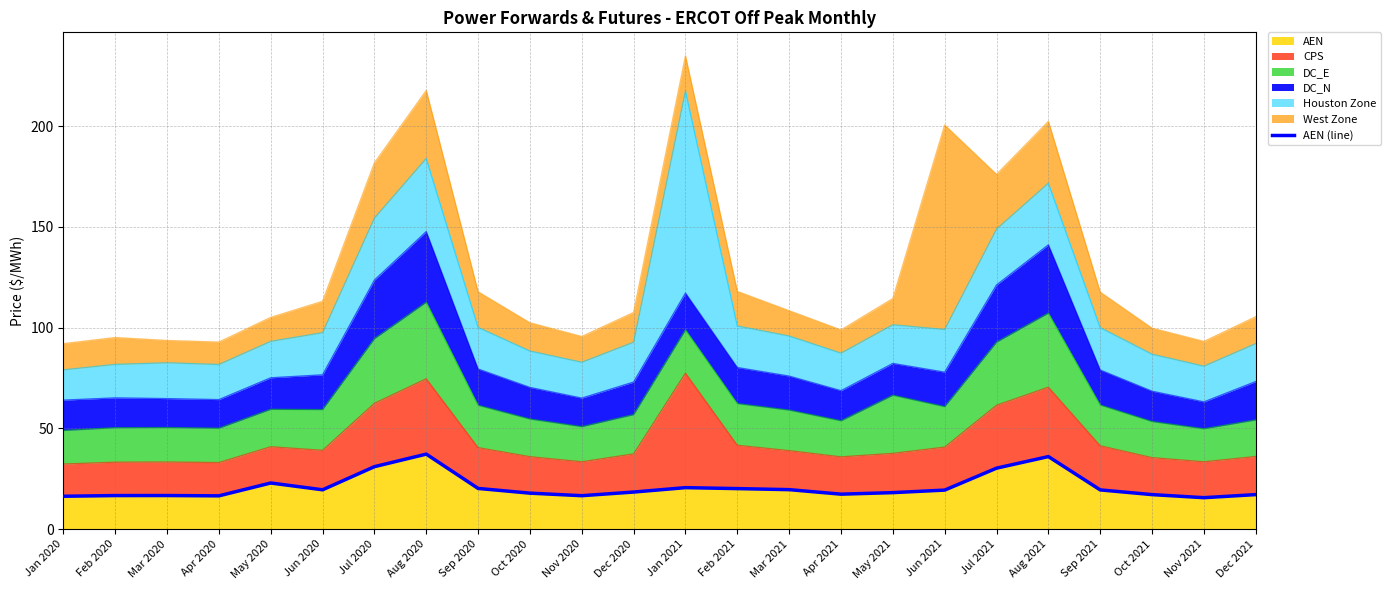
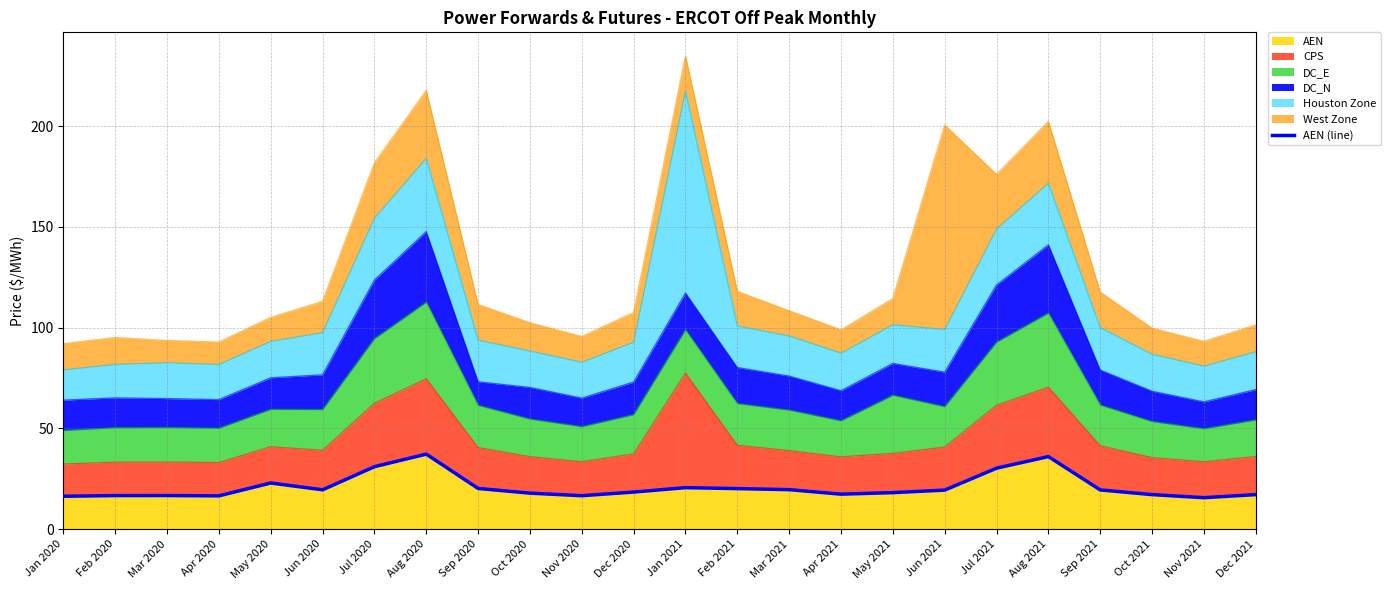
  {
    "AEN": {
      "Jan 2020": 16,
      "Feb 2020": 17,
      "Mar 2020": 17,
      "Apr 2020": 17,
      "May 2020": 23,
      "Jun 2020": 20,
      "Jul 2020": 31,
      "Aug 2020": 37,
      "Sep 2020": 20,
      "Oct 2020": 18,
      "Nov 2020": 17,
      "Dec 2020": 18,
      "Jan 2021": 21,
      "Feb 2021": 20,
      "Mar 2021": 20,
      "Apr 2021": 17,
      "May 2021": 18,
      "Jun 2021": 19,
      "Jul 2021": 30,
      "Aug 2021": 36,
      "Sep 2021": 19,
      "Oct 2021": 17,
      "Nov 2021": 16,
      "Dec 2021": 17
    },
    "CPS": {
      "Jan 2020": 16,
      "Feb 2020": 17,
      "Mar 2020": 17,
      "Apr 2020": 17,
      "May 2020": 18,
      "Jun 2020": 20,
      "Jul 2020": 31,
      "Aug 2020": 37,
      "Sep 2020": 20,
      "Oct 2020": 18,
      "Nov 2020": 17,
      "Dec 2020": 19,
      "Jan 2021": 57,
      "Feb 2021": 22,
      "Mar 2021": 19,
      "Apr 2021": 19,
      "May 2021": 19,
      "Jun 2021": 21,
      "Jul 2021": 31,
      "Aug 2021": 34,
      "Sep 2021": 22,
      "Oct 2021": 18,
      "Nov 2021": 18,
      "Dec 2021": 19
    },
    "DC_E": {
      "Jan 2020": 17,
      "Feb 2020": 17,
      "Mar 2020": 17,
      "Apr 2020": 17,
      "May 2020": 19,
      "Jun 2020": 20,
      "Jul 2020": 32,
      "Aug 2020": 38,
      "Sep 2020": 21,
      "Oct 2020": 19,
      "Nov 2020": 17,
      "Dec 2020": 19,
      "Jan 2021": 21,
      "Feb 2021": 21,
      "Mar 2021": 20,
      "Apr 2021": 18,
      "May 2021": 29,
      "Jun 2021": 20,
      "Jul 2021": 31,
      "Aug 2021": 37,
      "Sep 2021": 20,
      "Oct 2021": 18,
      "Nov 2021": 16,
      "Dec 2021": 18
    },
    "DC_N": {
      "Jan 2020": 15,
      "Feb 2020": 15,
      "Mar 2020": 14,
      "Apr 2020": 14,
      "May 2020": 16,
      "Jun 2020": 17,
      "Jul 2020": 29,
      "Aug 2020": 35,
-     "Sep 2020": 18,
+     "Sep 2020": 12,
      "Oct 2020": 16,
      "Nov 2020": 14,
      "Dec 2020": 16,
      "Jan 2021": 18,
      "Feb 2021": 18,
      "Mar 2021": 17,
      "Apr 2021": 15,
      "May 2021": 16,
      "Jun 2021": 17,
      "Jul 2021": 28,
      "Aug 2021": 34,
      "Sep 2021": 17,
      "Oct 2021": 15,
      "Nov 2021": 13,
-     "Dec 2021": 19
+     "Dec 2021": 15
    },
    "Houston Zone": {
      "Jan 2020": 15,
      "Feb 2020": 17,
      "Mar 2020": 18,
      "Apr 2020": 17,
      "May 2020": 18,
      "Jun 2020": 21,
      "Jul 2020": 31,
      "Aug 2020": 36,
      "Sep 2020": 21,
      "Oct 2020": 18,
      "Nov 2020": 18,
      "Dec 2020": 20,
      "Jan 2021": 100,
      "Feb 2021": 21,
      "Mar 2021": 20,
      "Apr 2021": 19,
      "May 2021": 19,
      "Jun 2021": 21,
      "Jul 2021": 28,
      "Aug 2021": 31,
      "Sep 2021": 21,
      "Oct 2021": 18,
      "Nov 2021": 18,
      "Dec 2021": 19
    },
    "West Zone": {
      "Jan 2020": 13,
      "Feb 2020": 13,
      "Mar 2020": 11,
      "Apr 2020": 11,
      "May 2020": 12,
      "Jun 2020": 16,
      "Jul 2020": 27,
      "Aug 2020": 34,
      "Sep 2020": 18,
      "Oct 2020": 14,
      "Nov 2020": 13,
      "Dec 2020": 15,
      "Jan 2021": 17,
      "Feb 2021": 17,
      "Mar 2021": 13,
      "Apr 2021": 12,
      "May 2021": 13,
      "Jun 2021": 102,
      "Jul 2021": 27,
      "Aug 2021": 31,
      "Sep 2021": 18,
      "Oct 2021": 13,
      "Nov 2021": 12,
      "Dec 2021": 13
    }
  }
